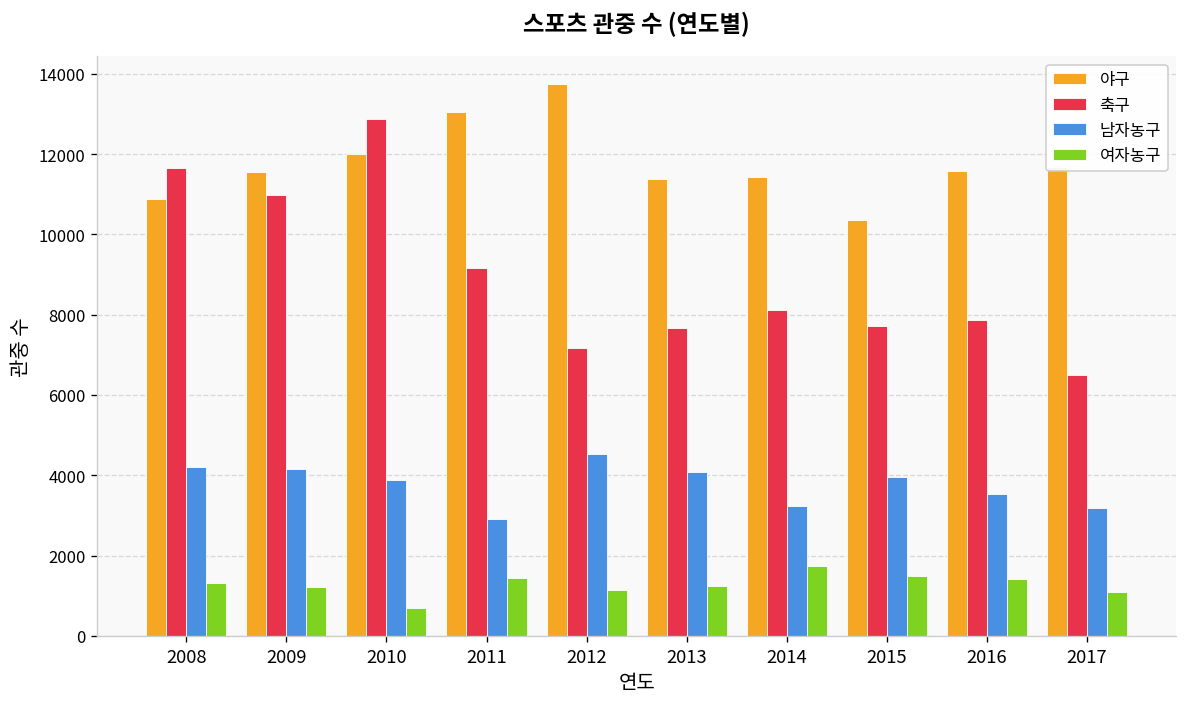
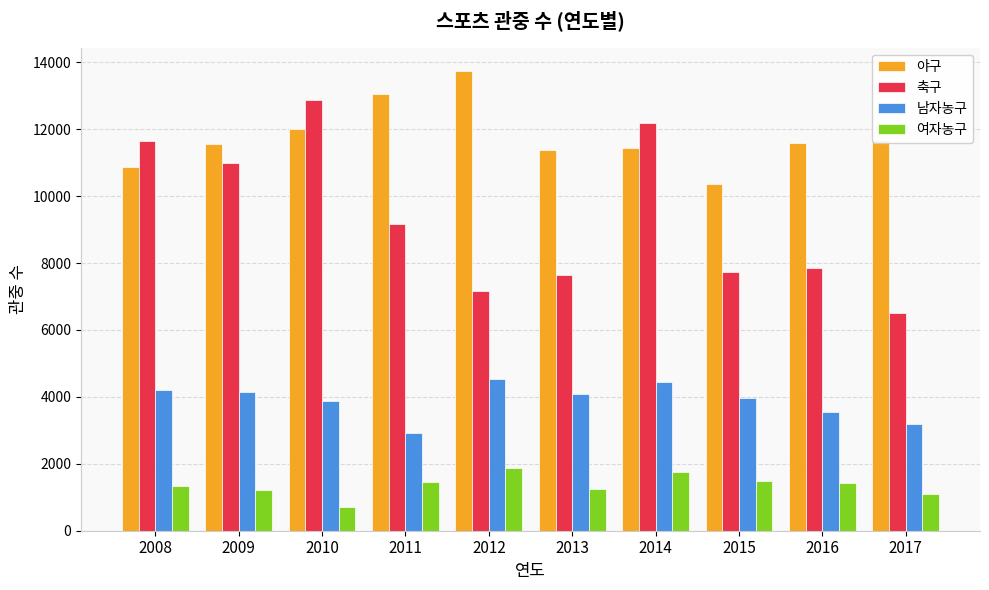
  {
    "야구": {
      "2008": 10900,
      "2009": 11600,
      "2010": 12000,
      "2011": 13100,
      "2012": 13700,
      "2013": 11400,
      "2014": 11400,
      "2015": 10400,
      "2016": 11600
    },
    "축구": {
      "2008": 11600,
      "2009": 11000,
      "2010": 12900,
      "2011": 9200,
      "2012": 7200,
      "2013": 7700,
-     "2014": 8100,
+     "2014": 12200,
      "2015": 7700,
      "2016": 7900,
      "2017": 6500
    },
    "남자농구": {
      "2008": 4200,
      "2009": 4200,
      "2010": 3900,
      "2011": 2900,
      "2012": 4500,
      "2013": 4100,
-     "2014": 3200,
+     "2014": 4500,
      "2015": 4000,
      "2016": 3500,
      "2017": 3200
    },
    "여자농구": {
      "2008": 1300,
      "2009": 1200,
      "2010": 700,
      "2011": 1400,
-     "2012": 1200,
+     "2012": 1900,
      "2013": 1200,
      "2014": 1700,
      "2015": 1500,
      "2016": 1400,
      "2017": 1100
    }
  }
